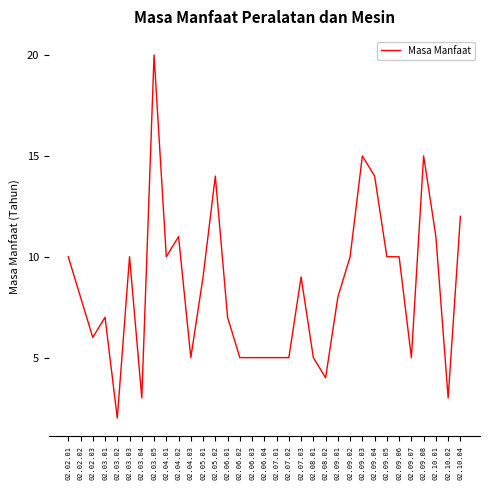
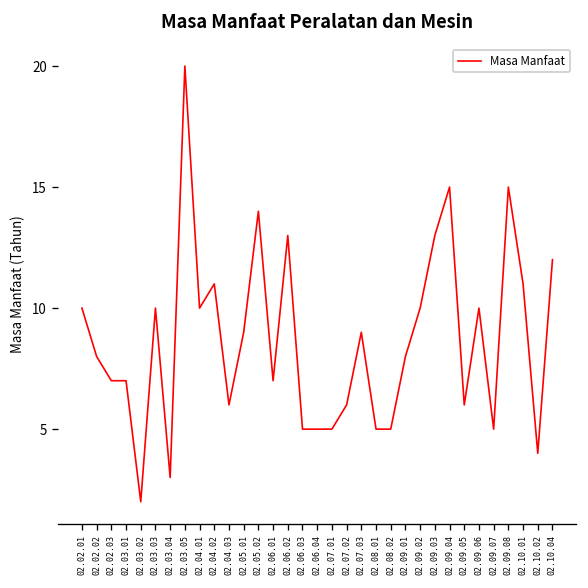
  {
    "02.02.01": 10,
    "02.02.02": 8,
-   "02.02.03": 6,
+   "02.02.03": 7,
    "02.03.01": 7,
    "02.03.02": 2,
    "02.03.03": 10,
    "02.03.04": 3,
    "02.03.05": 20,
    "02.04.01": 10,
    "02.04.02": 11,
-   "02.04.03": 5,
+   "02.04.03": 6,
    "02.05.01": 9,
    "02.05.02": 14,
    "02.06.01": 7,
-   "02.06.02": 5,
+   "02.06.02": 13,
    "02.06.03": 5,
    "02.06.04": 5,
    "02.07.01": 5,
-   "02.07.02": 5,
+   "02.07.02": 6,
    "02.07.03": 9,
    "02.08.01": 5,
-   "02.08.02": 4,
+   "02.08.02": 5,
    "02.09.01": 8,
    "02.09.02": 10,
-   "02.09.03": 15,
-   "02.09.04": 14,
-   "02.09.05": 10,
+   "02.09.03": 13,
+   "02.09.04": 15,
+   "02.09.05": 6,
    "02.09.06": 10,
    "02.09.07": 5,
    "02.09.08": 15,
    "02.10.01": 11,
-   "02.10.02": 3,
+   "02.10.02": 4,
    "02.10.04": 12
  }
